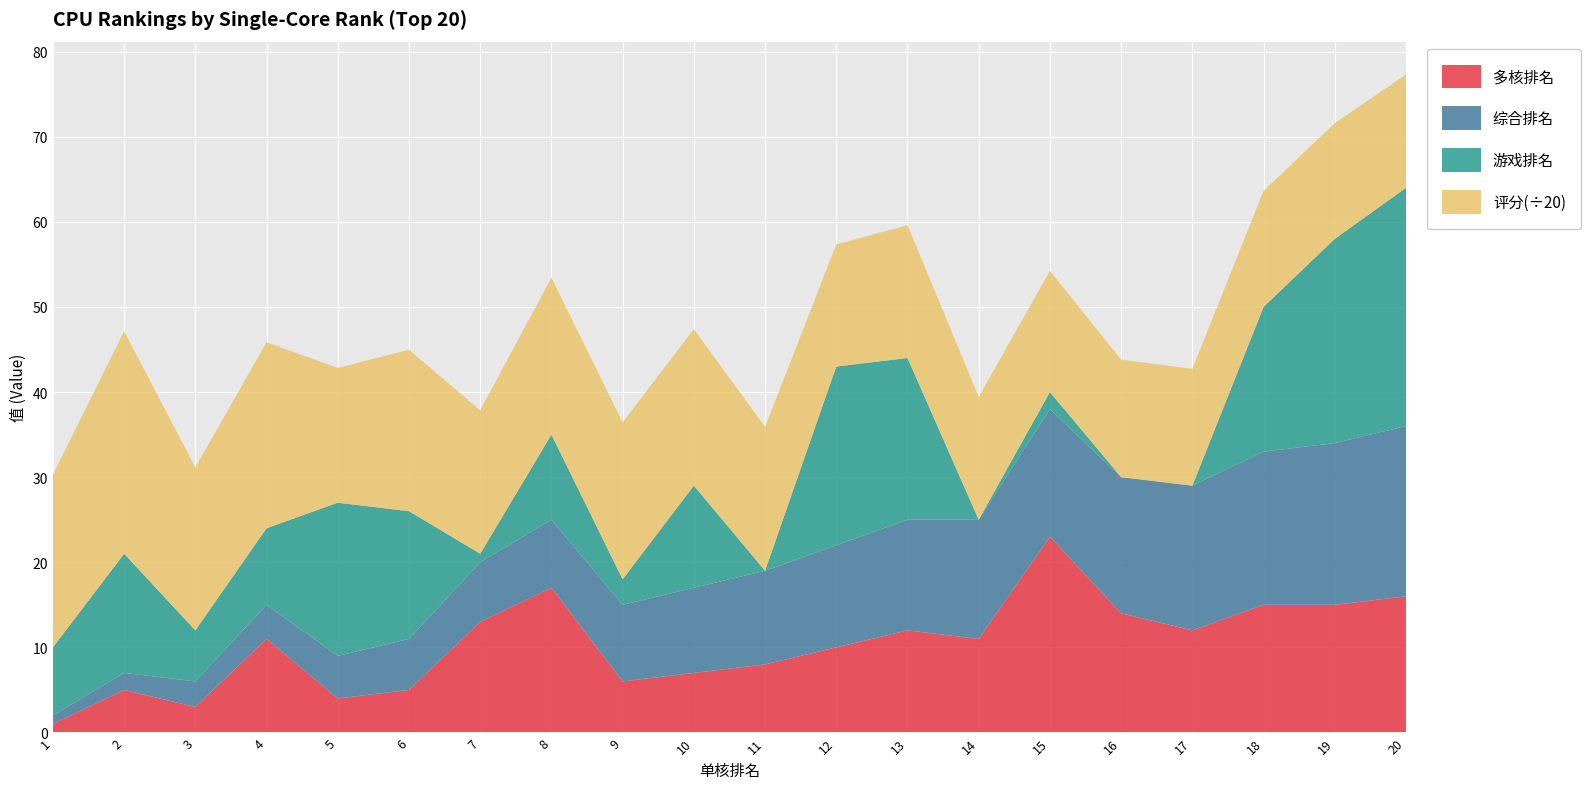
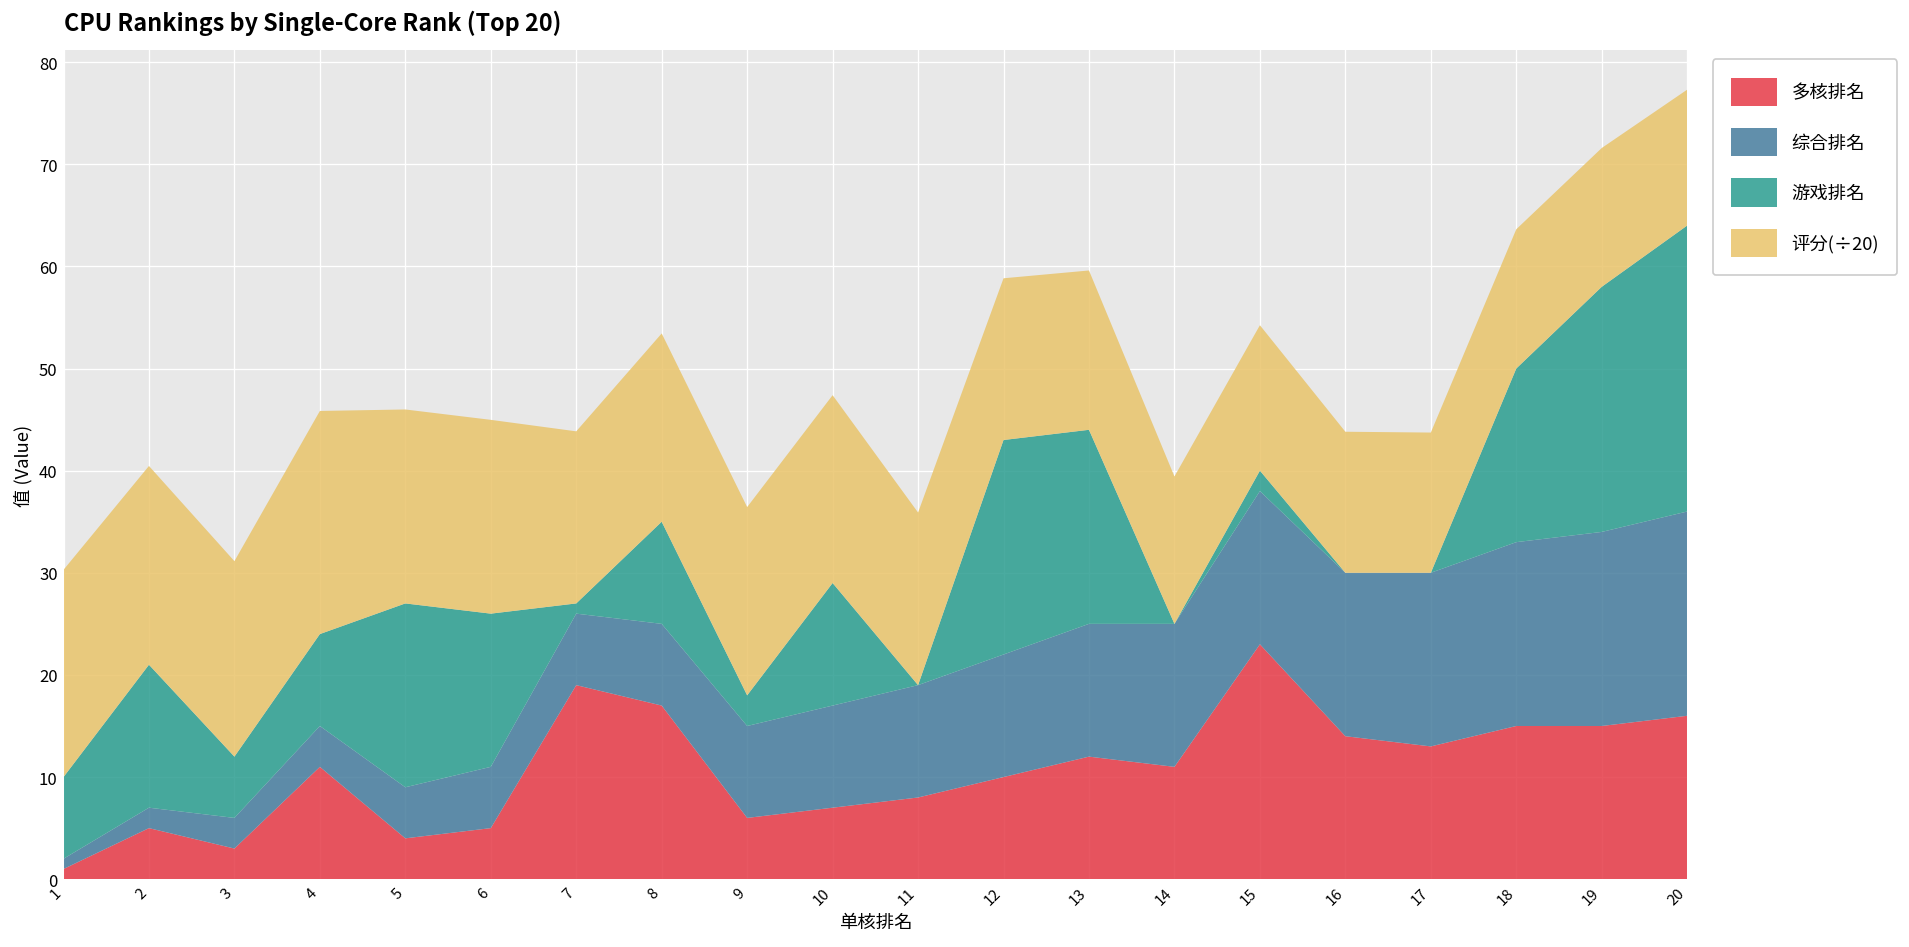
  {
    "多核排名": {
      "1": 1,
      "2": 5,
      "3": 3,
      "4": 11,
      "5": 4,
      "6": 5,
-     "7": 13,
+     "7": 19,
      "8": 17,
      "9": 6,
      "10": 7,
      "11": 8,
      "12": 10,
      "13": 12,
      "14": 11,
      "15": 23,
      "16": 14,
-     "17": 12,
+     "17": 13,
      "18": 15,
      "19": 15,
      "20": 16
    },
    "评分(÷20)": {
      "1": 20,
-     "2": 26,
+     "2": 19,
      "3": 19,
      "4": 22,
-     "5": 16,
+     "5": 19,
      "6": 19,
      "7": 17,
      "8": 18,
      "9": 18,
      "10": 18,
      "11": 17,
-     "12": 14,
+     "12": 16,
      "13": 16,
      "14": 14,
      "15": 14,
      "16": 14,
      "17": 14,
      "18": 14,
      "19": 14,
      "20": 13
    }
  }
